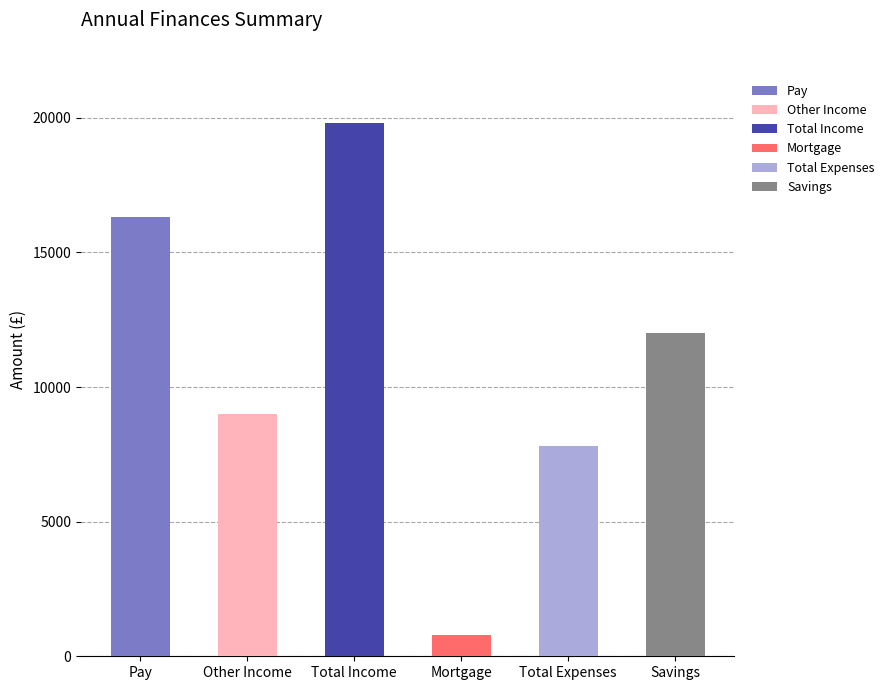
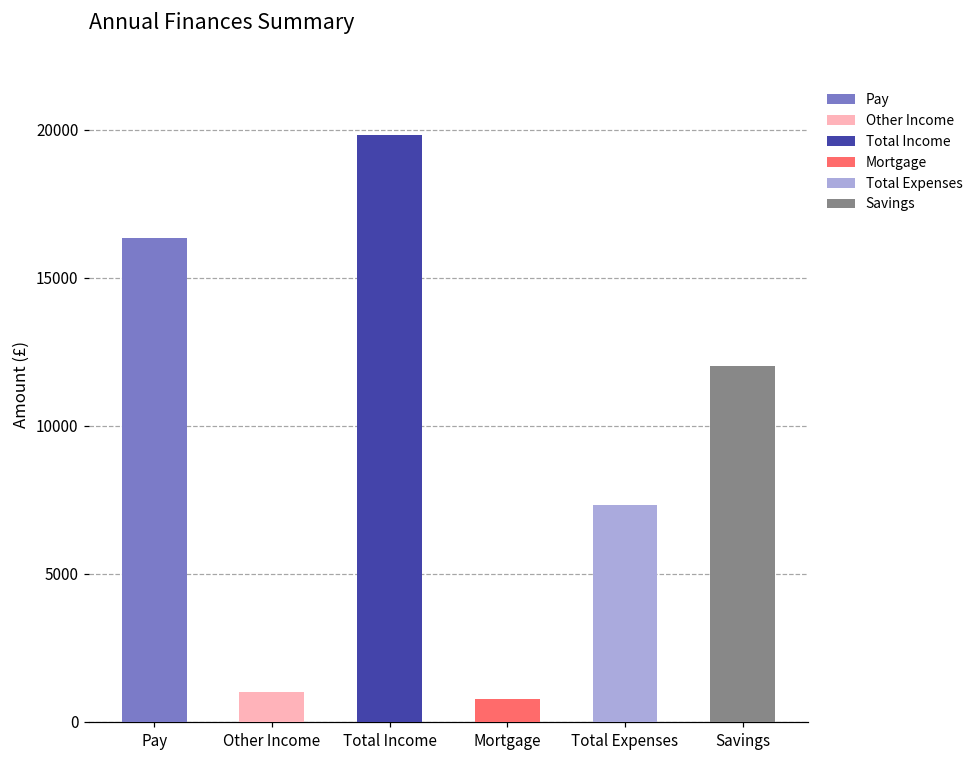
  {
    "Pay": 16300,
-   "Other Income": 9000,
+   "Other Income": 1000,
    "Total Income": 19800,
    "Mortgage": 800,
-   "Total Expenses": 7800,
+   "Total Expenses": 7300,
    "Savings": 12000
  }
